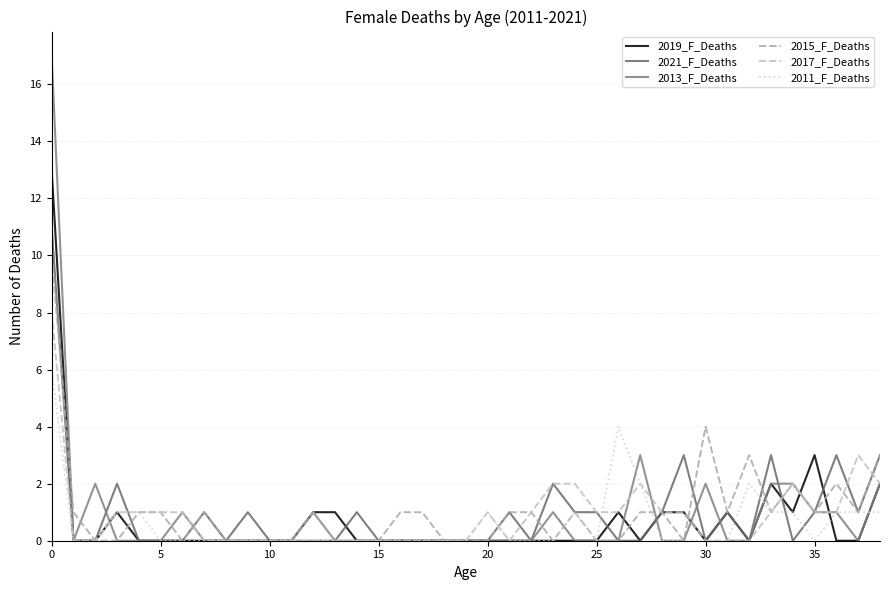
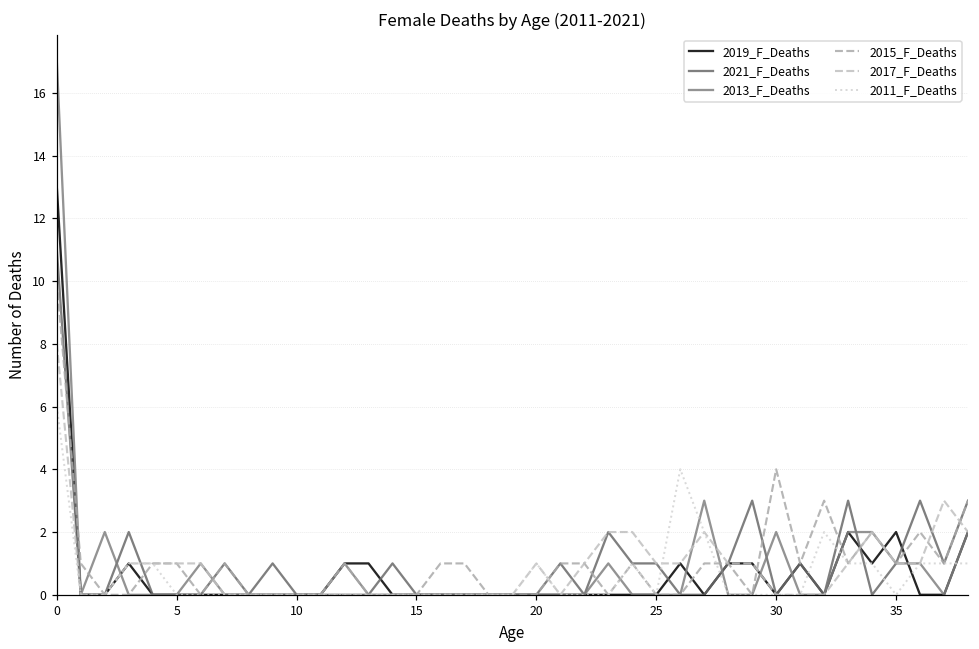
  {
    "2019_F_Deaths": {
      "0": 13,
-     "35": 3
+     "35": 2
    }
  }
